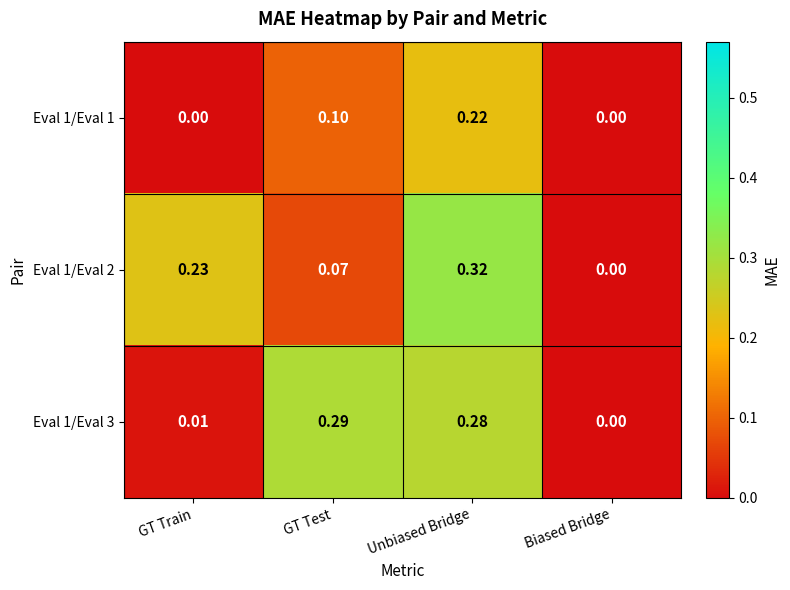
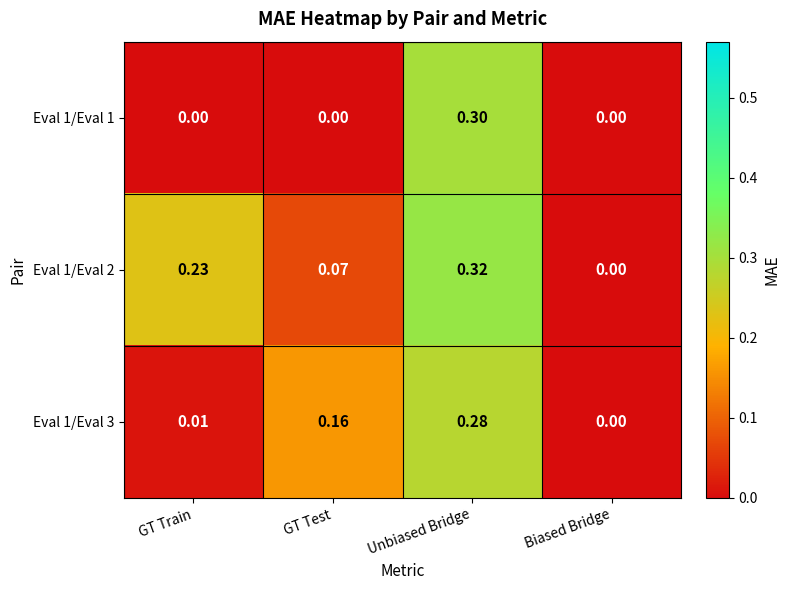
  {
    "Eval 1/Eval 1": {
      "GT Train": 0.00,
-     "GT Test": 0.10,
-     "Unbiased Bridge": 0.22,
+     "GT Test": 0.00,
+     "Unbiased Bridge": 0.30,
      "Biased Bridge": 0.00
    },
    "Eval 1/Eval 2": {
      "GT Train": 0.23,
      "GT Test": 0.07,
      "Unbiased Bridge": 0.32,
      "Biased Bridge": 0.00
    },
    "Eval 1/Eval 3": {
      "GT Train": 0.01,
-     "GT Test": 0.29,
+     "GT Test": 0.16,
      "Unbiased Bridge": 0.28,
      "Biased Bridge": 0.00
    }
  }
